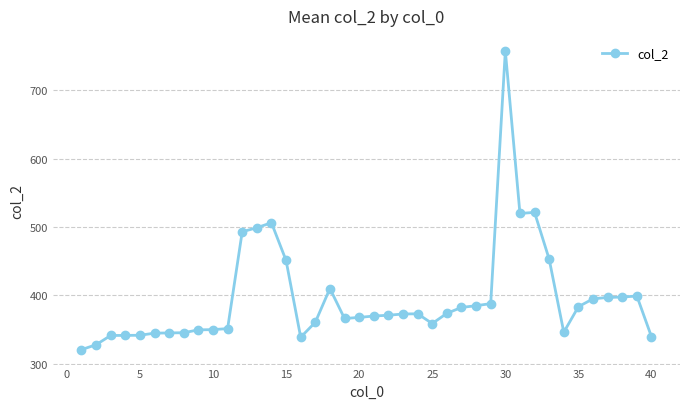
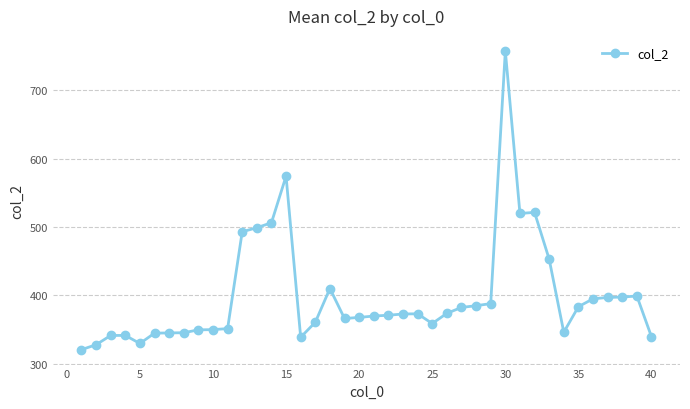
  {
-   "5": 340,
+   "5": 330,
    "10": 350,
-   "15": 450,
+   "15": 570,
    "20": 370,
    "25": 360,
    "30": 760,
    "35": 380,
    "40": 340
  }
